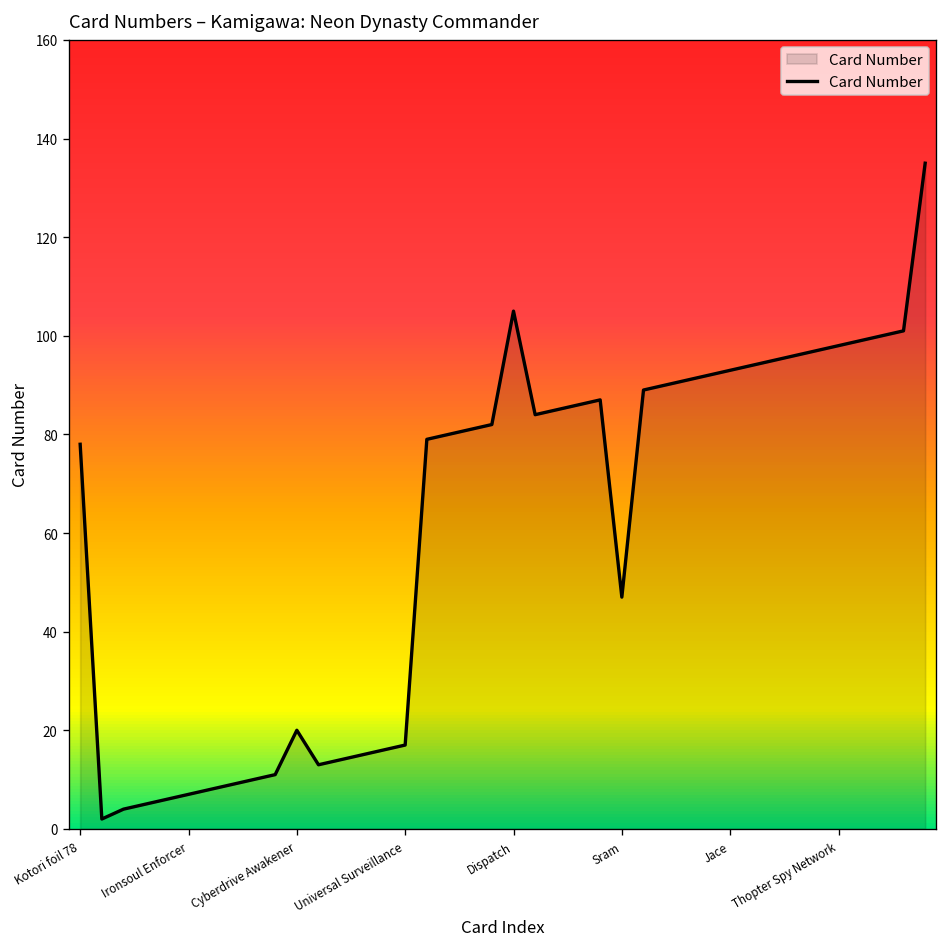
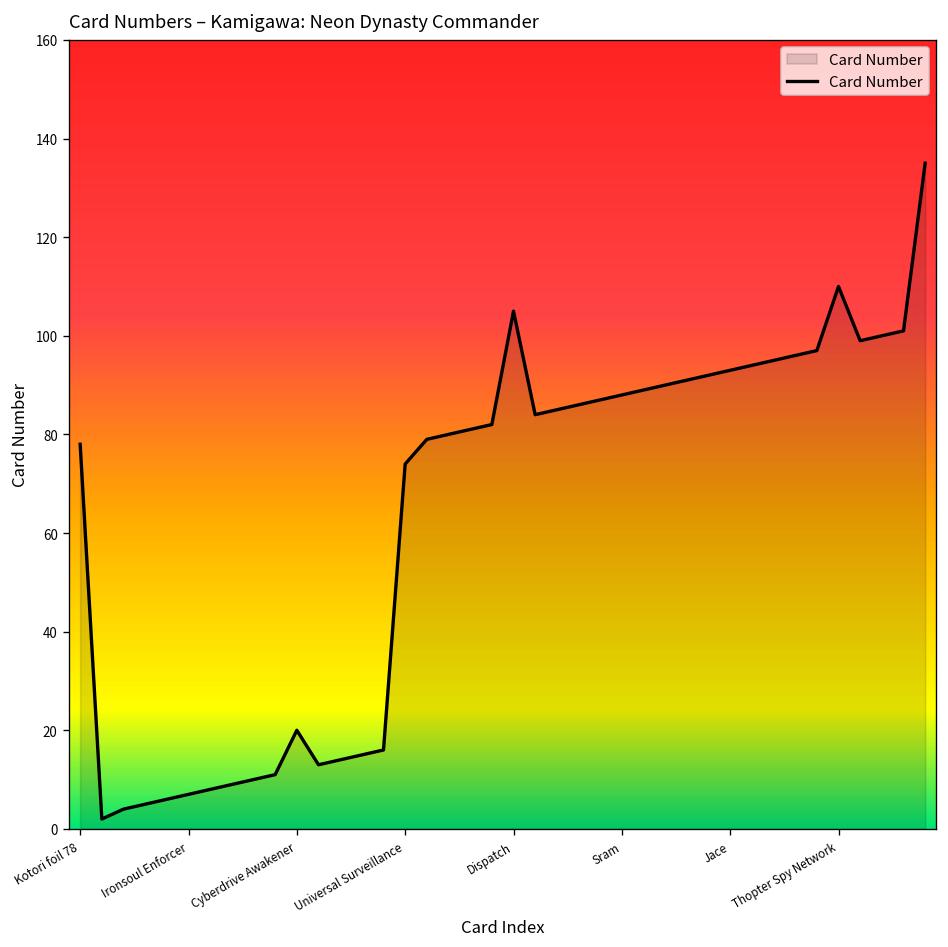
  {
    "Kotori foil 78": 78,
    "Ironsoul Enforcer": 7,
    "Cyberdrive Awakener": 20,
-   "Universal Surveillance": 17,
+   "Universal Surveillance": 74,
    "Dispatch": 105,
-   "Sram": 47,
+   "Sram": 88,
    "Jace": 93,
-   "Thopter Spy Network": 98
+   "Thopter Spy Network": 110
  }
